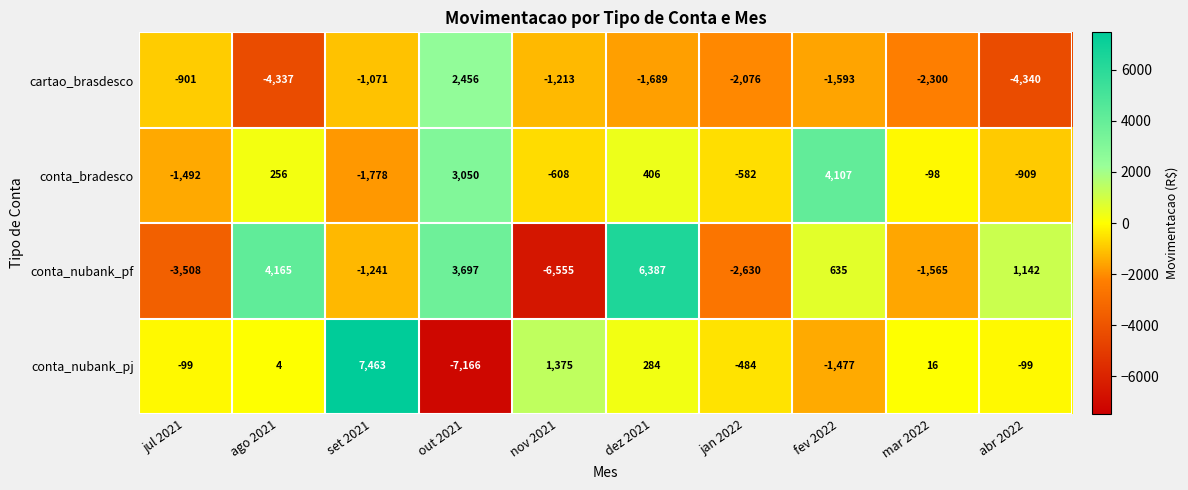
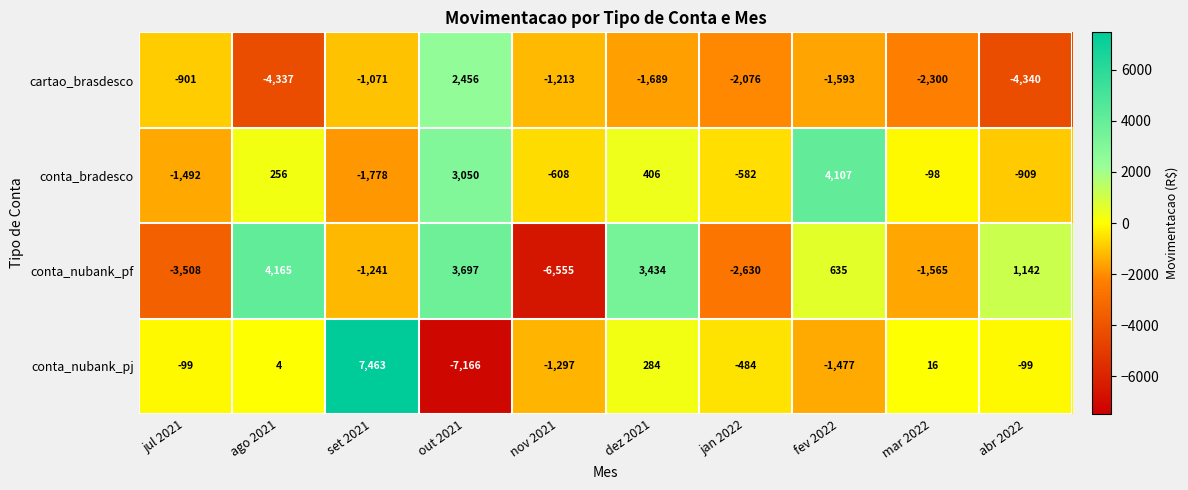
  {
    "cartao_brasdesco": {
      "jul 2021": "-901",
      "ago 2021": "-4,337",
      "set 2021": "-1,071",
      "out 2021": "2,456",
      "nov 2021": "-1,213",
      "dez 2021": "-1,689",
      "jan 2022": "-2,076",
      "fev 2022": "-1,593",
      "mar 2022": "-2,300",
      "abr 2022": "-4,340"
    },
    "conta_bradesco": {
      "jul 2021": "-1,492",
      "ago 2021": "256",
      "set 2021": "-1,778",
      "out 2021": "3,050",
      "nov 2021": "-608",
      "dez 2021": "406",
      "jan 2022": "-582",
      "fev 2022": "4,107",
      "mar 2022": "-98",
      "abr 2022": "-909"
    },
    "conta_nubank_pf": {
      "jul 2021": "-3,508",
      "ago 2021": "4,165",
      "set 2021": "-1,241",
      "out 2021": "3,697",
      "nov 2021": "-6,555",
-     "dez 2021": "6,387",
+     "dez 2021": "3,434",
      "jan 2022": "-2,630",
      "fev 2022": "635",
      "mar 2022": "-1,565",
      "abr 2022": "1,142"
    },
    "conta_nubank_pj": {
      "jul 2021": "-99",
      "ago 2021": "4",
      "set 2021": "7,463",
      "out 2021": "-7,166",
-     "nov 2021": "1,375",
+     "nov 2021": "-1,297",
      "dez 2021": "284",
      "jan 2022": "-484",
      "fev 2022": "-1,477",
      "mar 2022": "16",
      "abr 2022": "-99"
    }
  }
